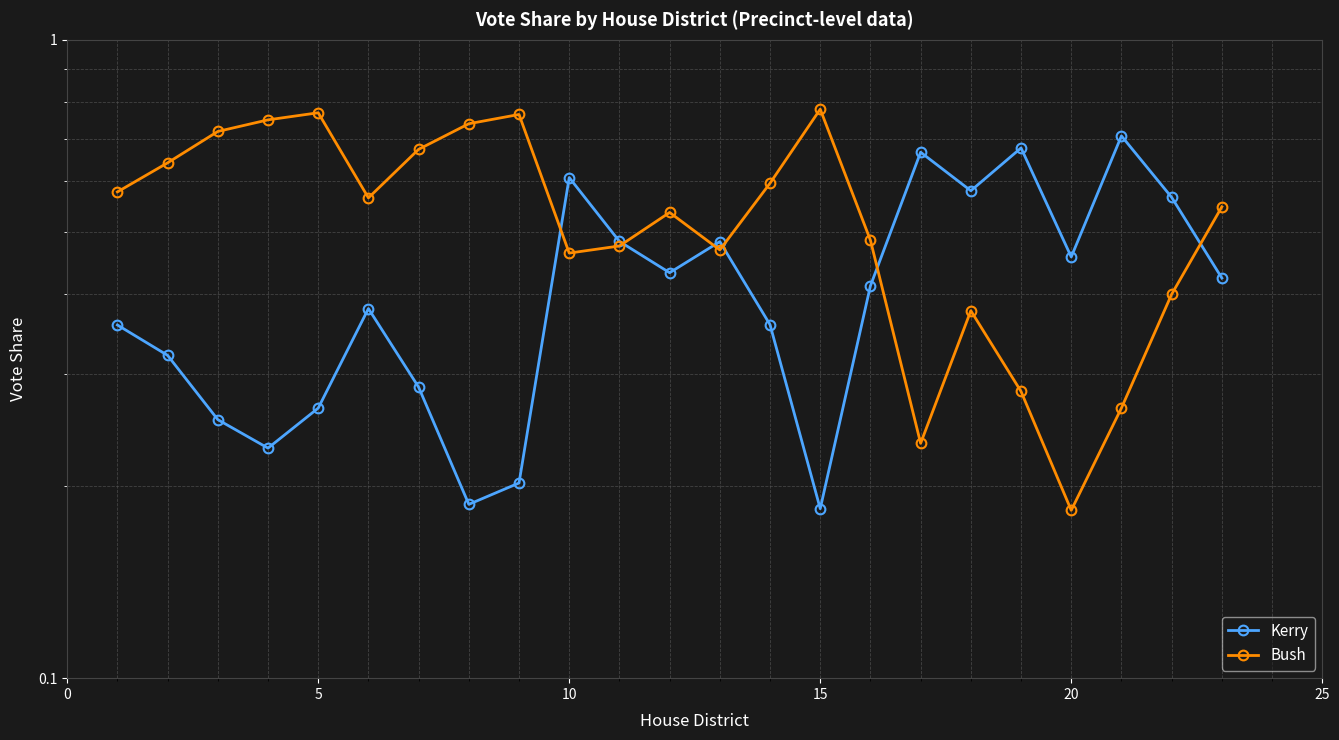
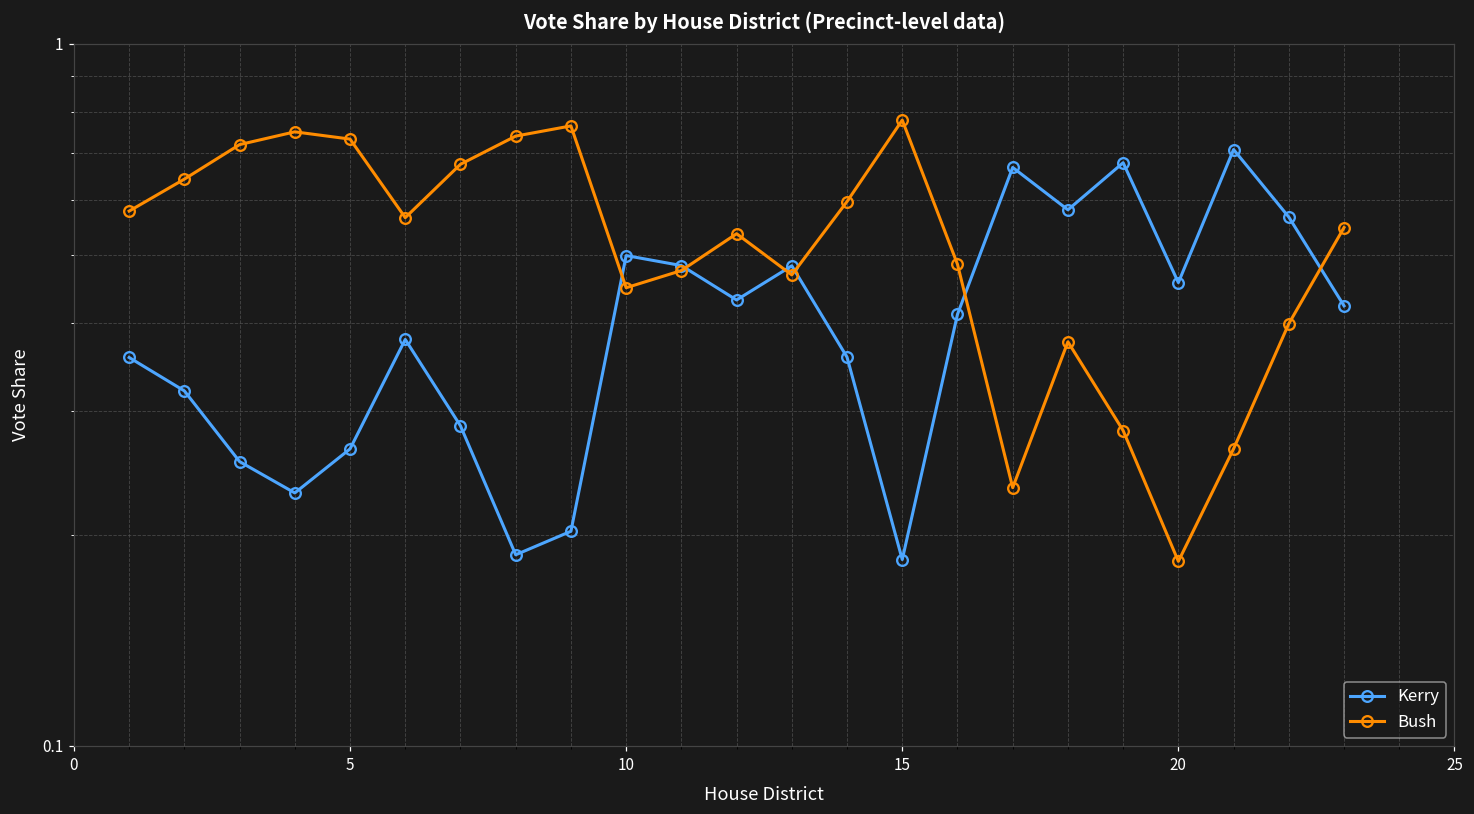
  {
    "Kerry": {
      "5": 0.265,
-     "10": 0.61,
+     "10": 0.50,
      "15": 0.184,
      "20": 0.46
    },
    "Bush": {
-     "5": 0.77,
-     "10": 0.46,
+     "5": 0.73,
+     "10": 0.45,
      "15": 0.78,
      "20": 0.183
    }
  }
